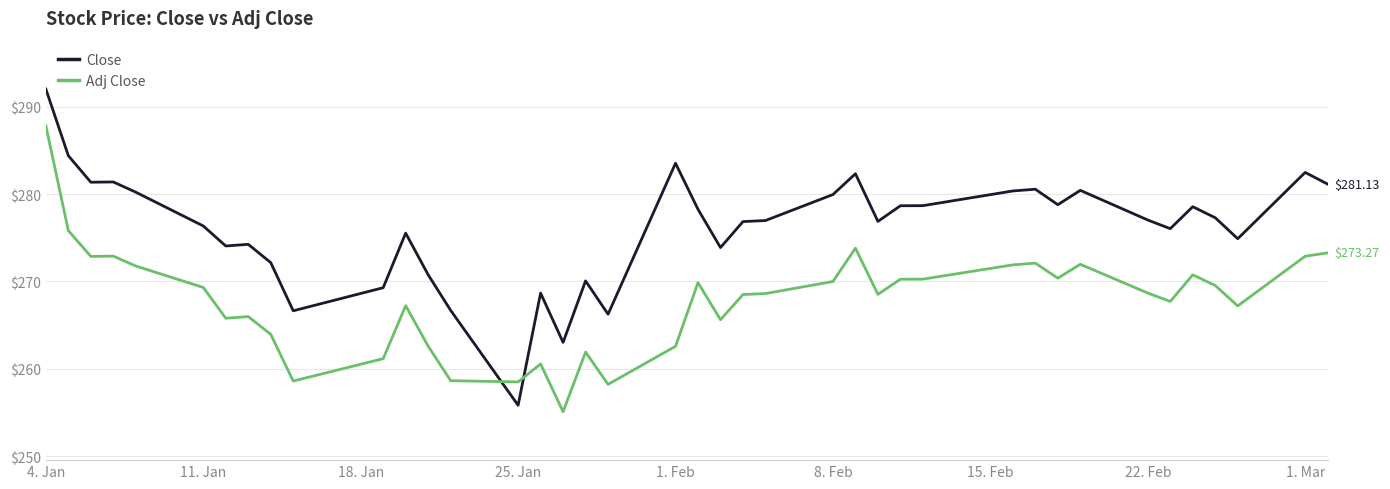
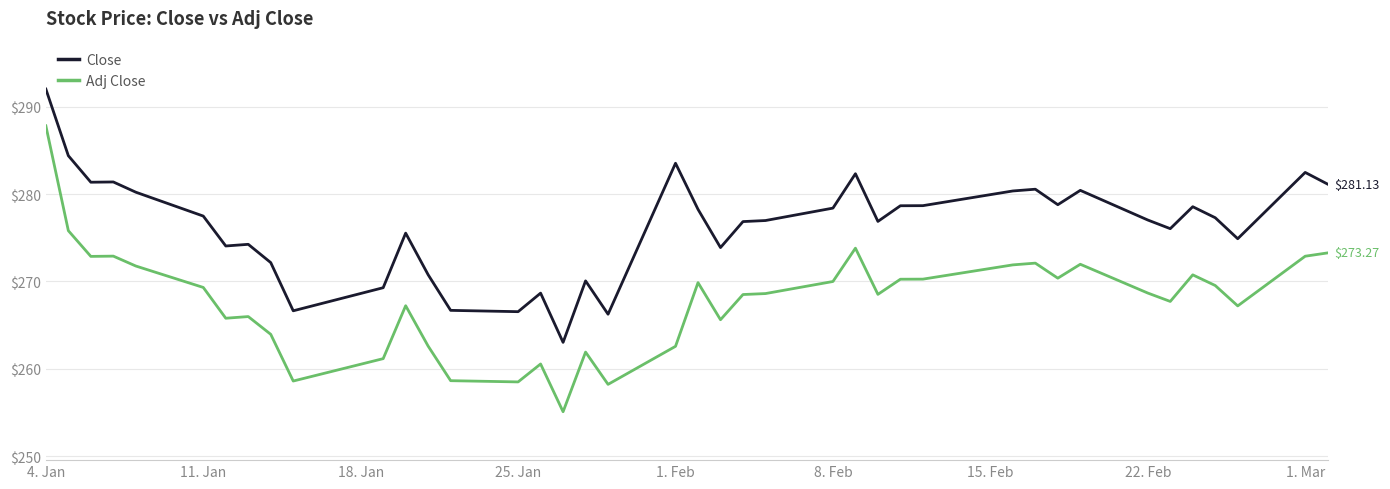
  {
    "Close": {
      "4. Jan": "$292",
-     "11. Jan": "$276",
-     "25. Jan": "$256",
+     "11. Jan": "$277",
+     "25. Jan": "$267",
      "1. Feb": "$284",
-     "8. Feb": "$280",
+     "8. Feb": "$278",
      "22. Feb": "$277",
      "1. Mar": "$282"
    },
    "Adj Close": {
      "4. Jan": "$288",
      "11. Jan": "$269",
      "25. Jan": "$259",
      "1. Feb": "$263",
      "8. Feb": "$270",
      "22. Feb": "$269",
      "1. Mar": "$273"
    }
  }
